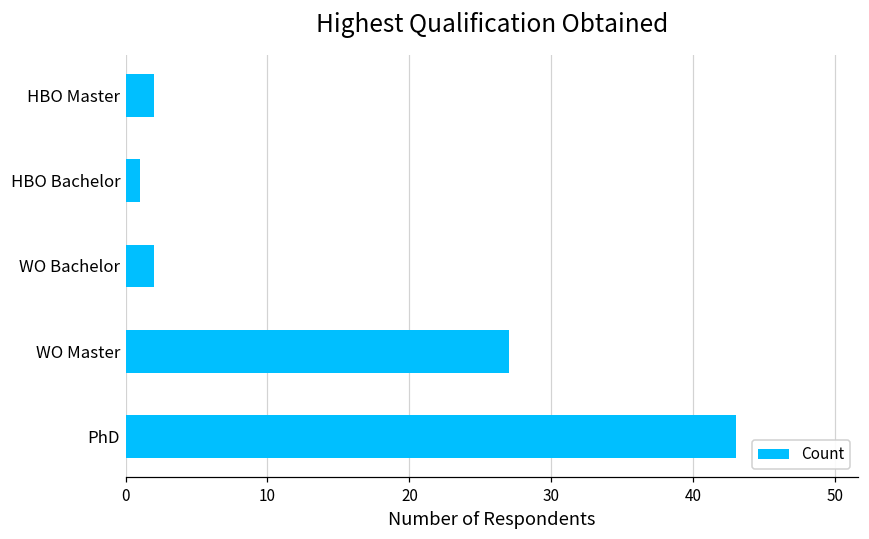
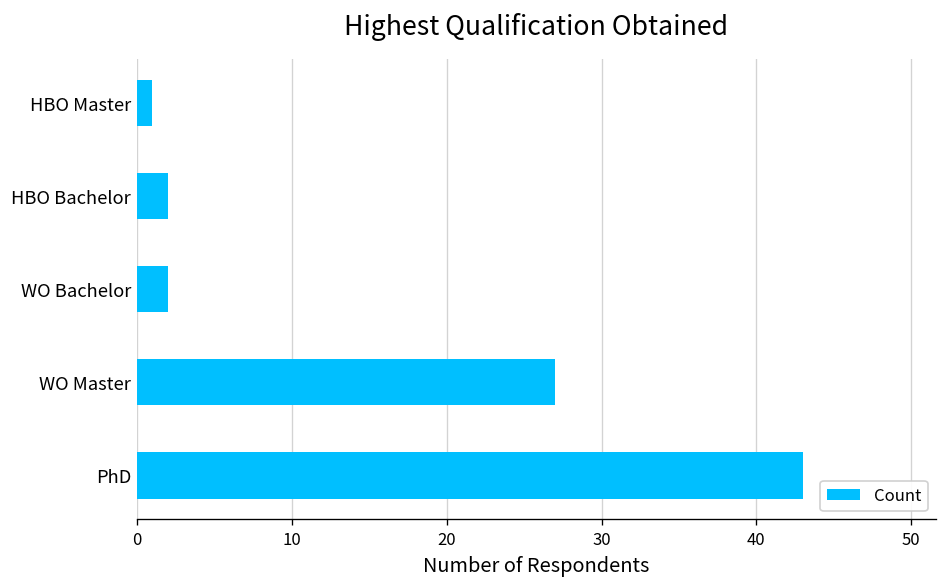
  {
-   "HBO Master": 2,
-   "HBO Bachelor": 1,
+   "HBO Master": 1,
+   "HBO Bachelor": 2,
    "WO Bachelor": 2,
    "WO Master": 27,
    "PhD": 43
  }
